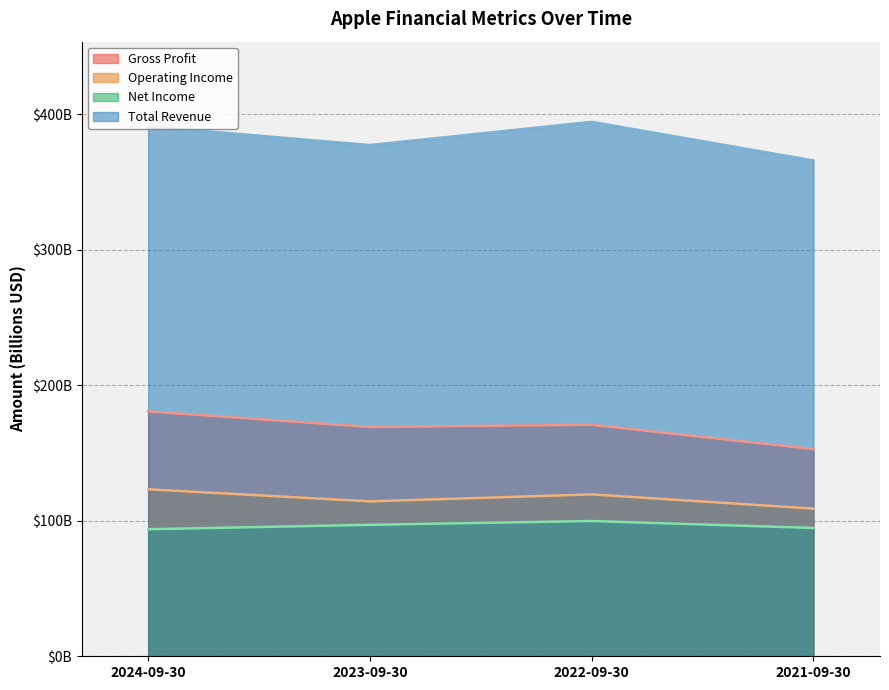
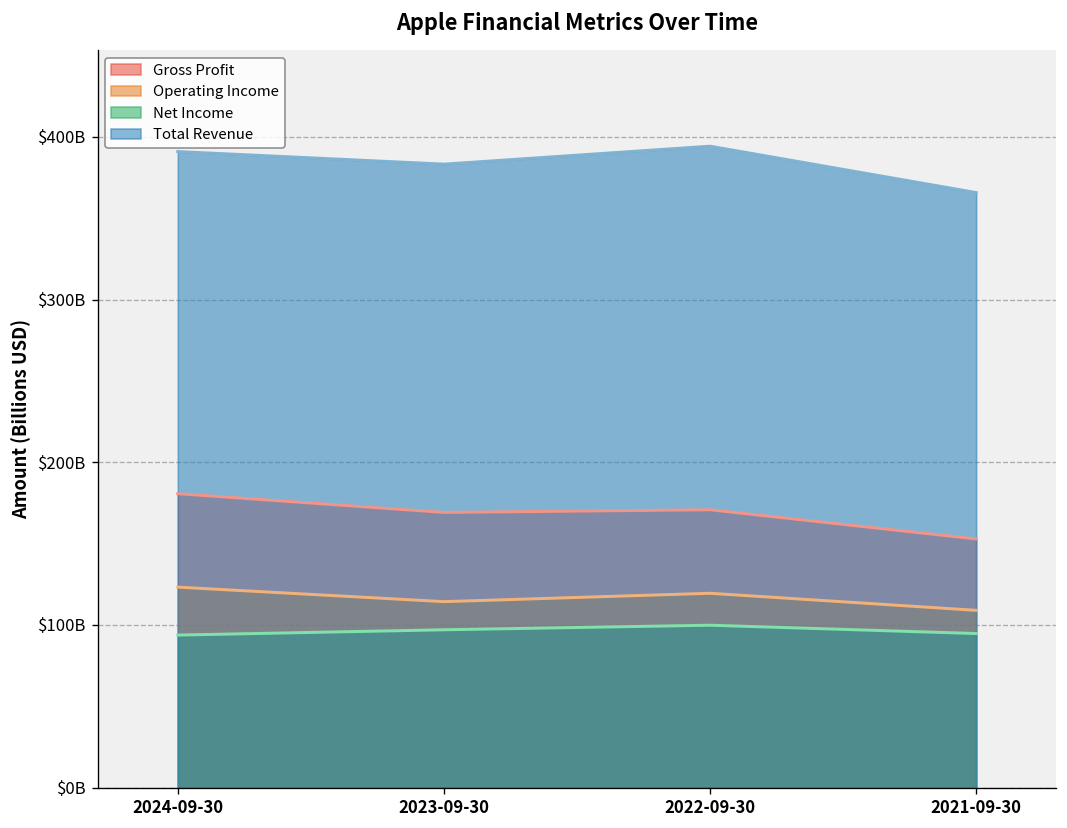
  {
    "Net Income": {
      "2024-09-30": "$94000000000",
      "2023-09-30": "$97000000000",
      "2022-09-30": "$100000000000",
      "2021-09-30": "$95000000000"
    },
    "Total Revenue": {
-     "2023-09-30": "$377000000000",
+     "2023-09-30": "$383000000000",
      "2022-09-30": "$394000000000",
      "2021-09-30": "$366000000000"
    }
  }
